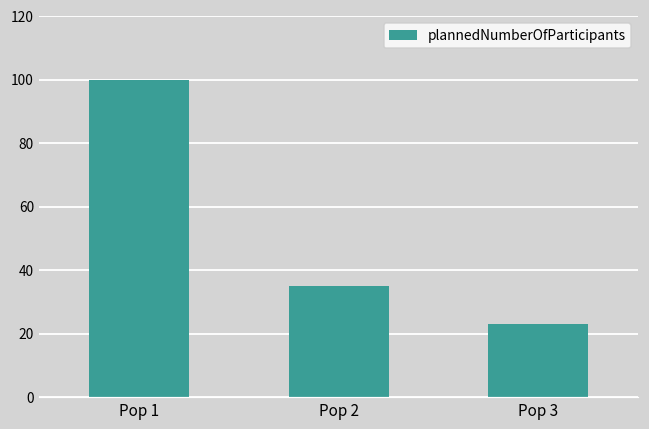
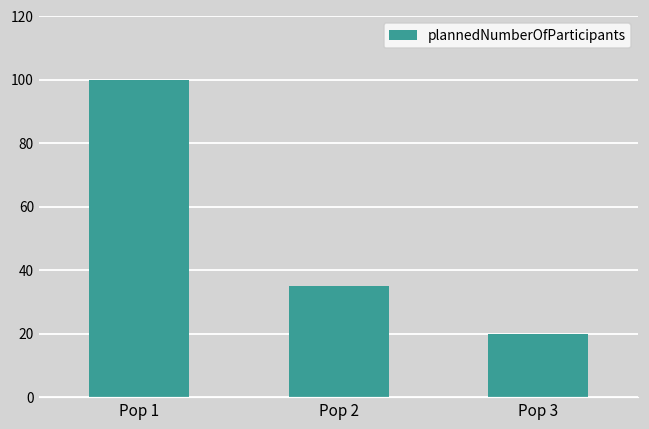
  {
    "Pop 1": 100,
    "Pop 2": 35,
-   "Pop 3": 23
+   "Pop 3": 20
  }
